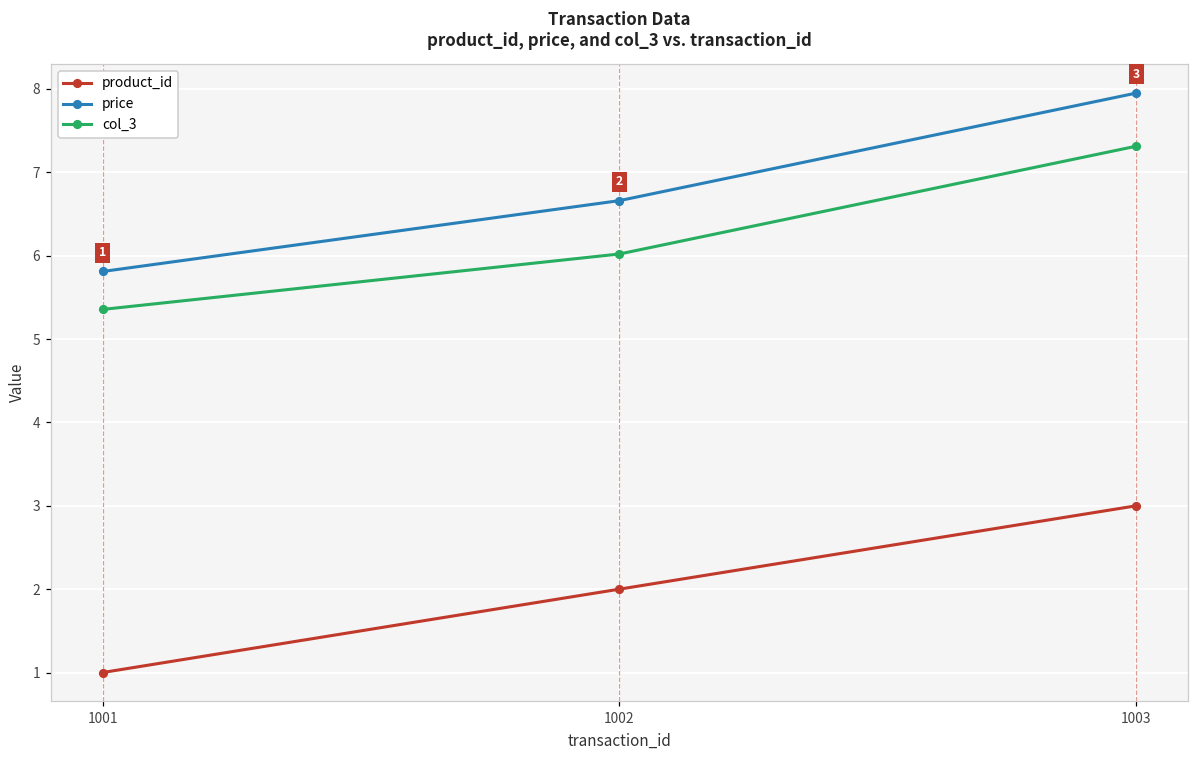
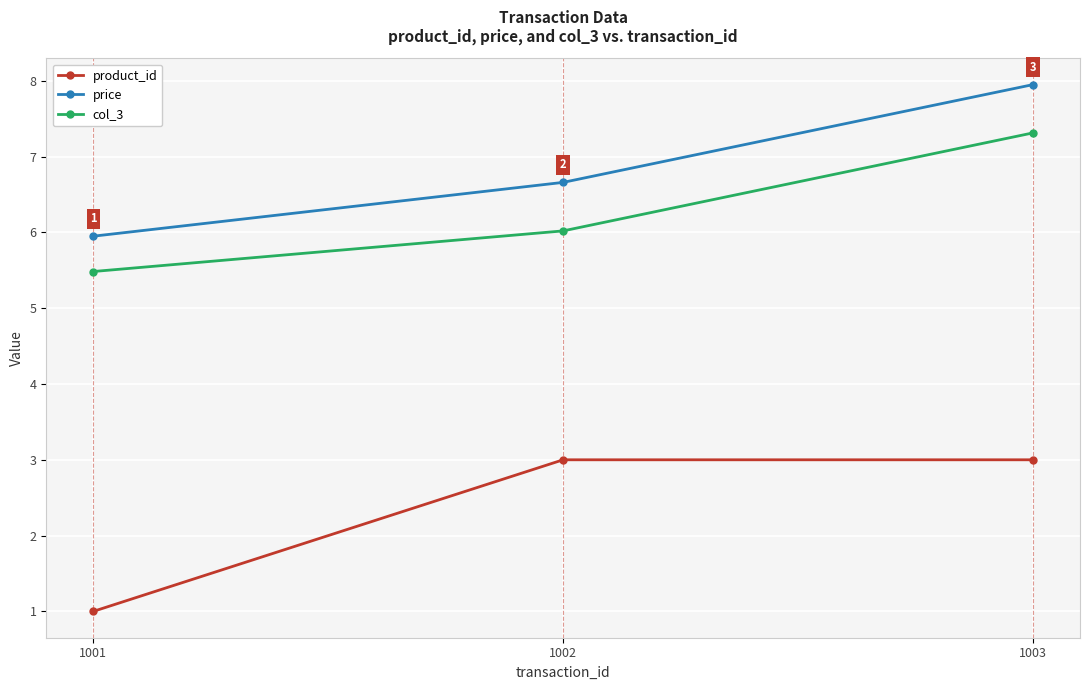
  {
    "product_id": {
      "1001": 1,
-     "1002": 2,
+     "1002": 3,
      "1003": 3
    },
    "price": {
-     "1001": 5.8
+     "1001": 6.0
    },
    "col_3": {
-     "1001": 5.4,
+     "1001": 5.5,
      "1002": 6.0,
      "1003": 7.3
    }
  }
